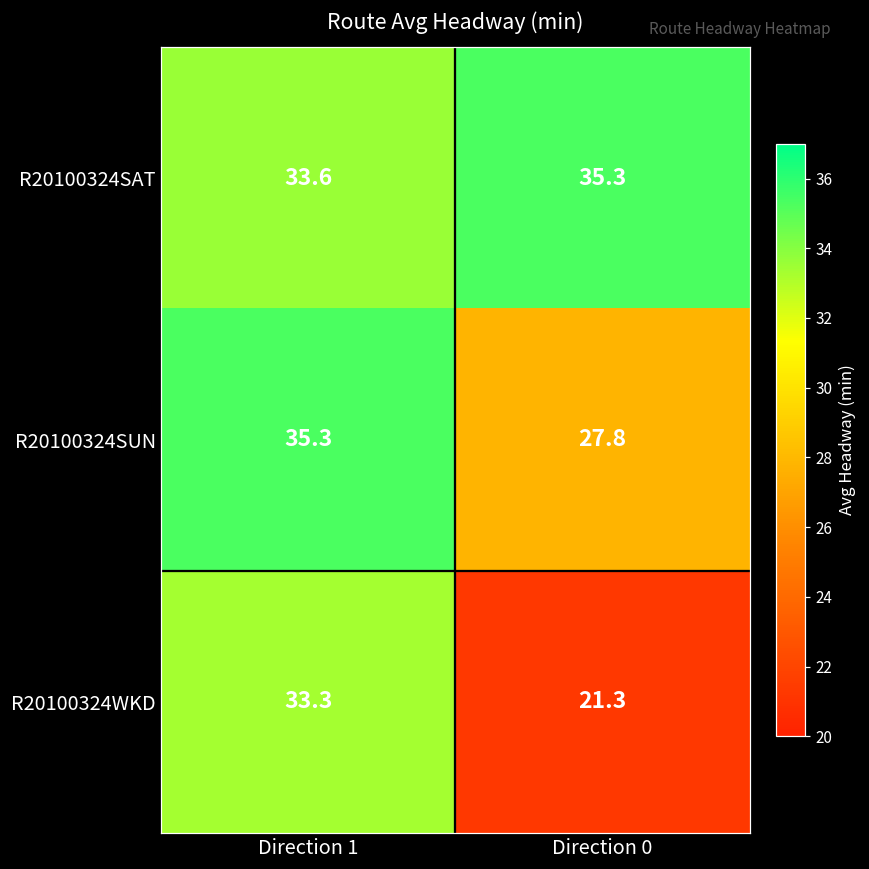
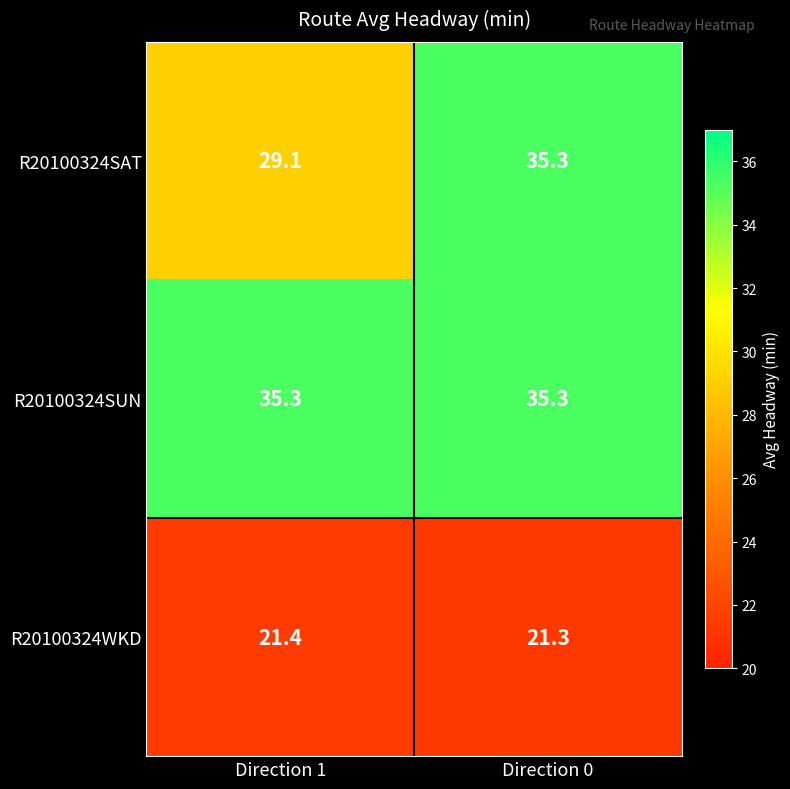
  {
    "R20100324SAT": {
-     "Direction 1": 33.6,
+     "Direction 1": 29.1,
      "Direction 0": 35.3
    },
    "R20100324SUN": {
      "Direction 1": 35.3,
-     "Direction 0": 27.8
+     "Direction 0": 35.3
    },
    "R20100324WKD": {
-     "Direction 1": 33.3,
+     "Direction 1": 21.4,
      "Direction 0": 21.3
    }
  }
